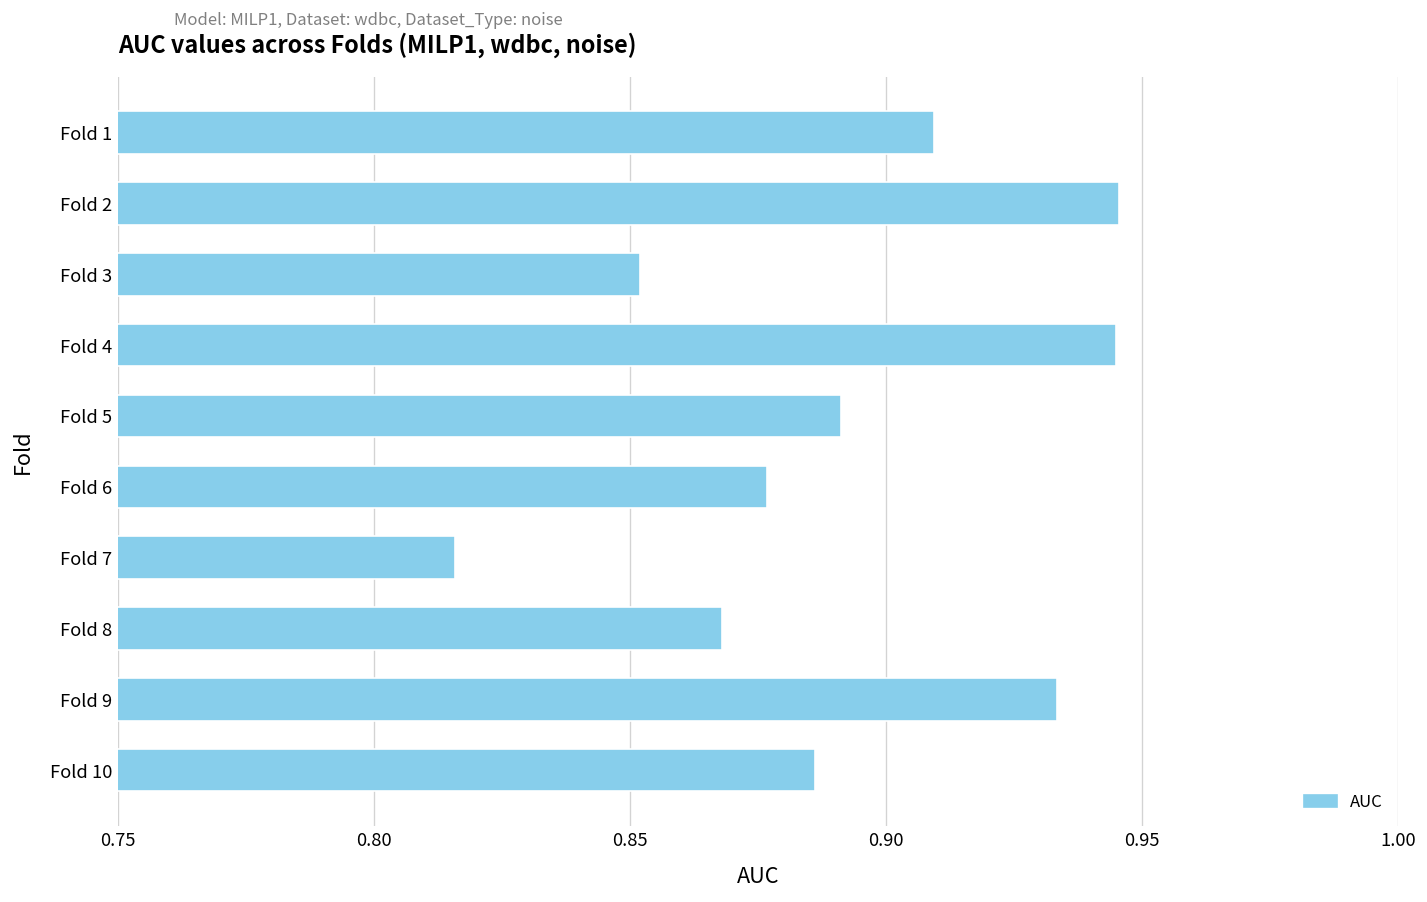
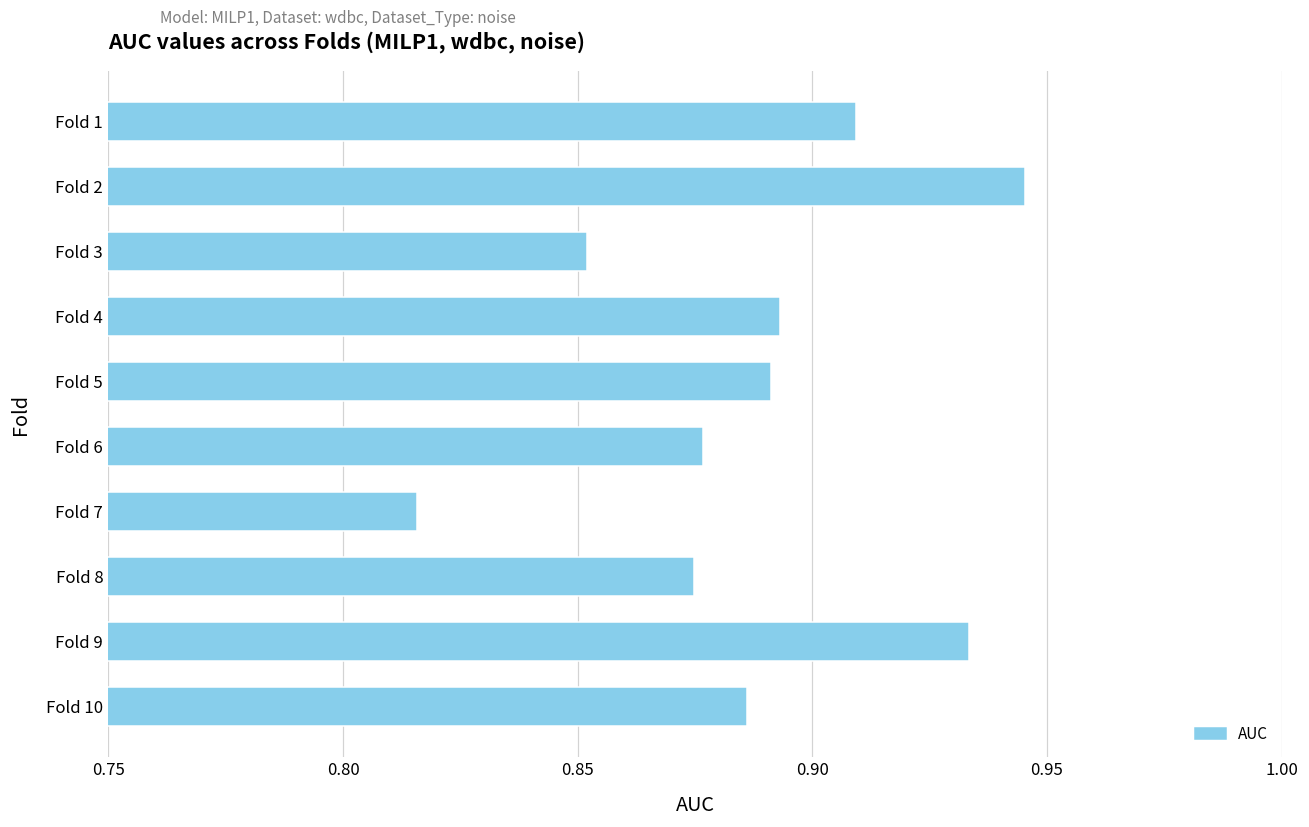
  {
    "Fold 1": 0.909,
    "Fold 2": 0.945,
    "Fold 3": 0.852,
-   "Fold 4": 0.945,
+   "Fold 4": 0.893,
    "Fold 5": 0.891,
    "Fold 6": 0.877,
    "Fold 7": 0.816,
-   "Fold 8": 0.868,
+   "Fold 8": 0.875,
    "Fold 9": 0.933,
    "Fold 10": 0.886
  }
